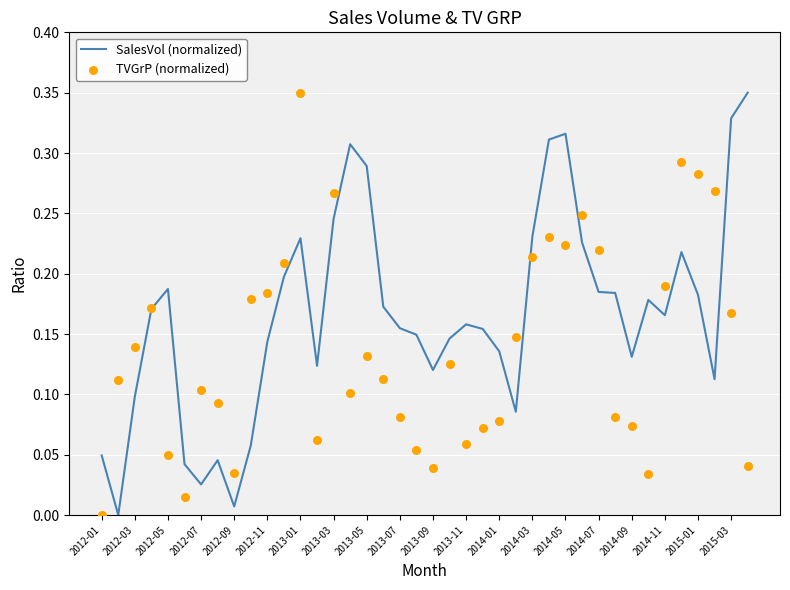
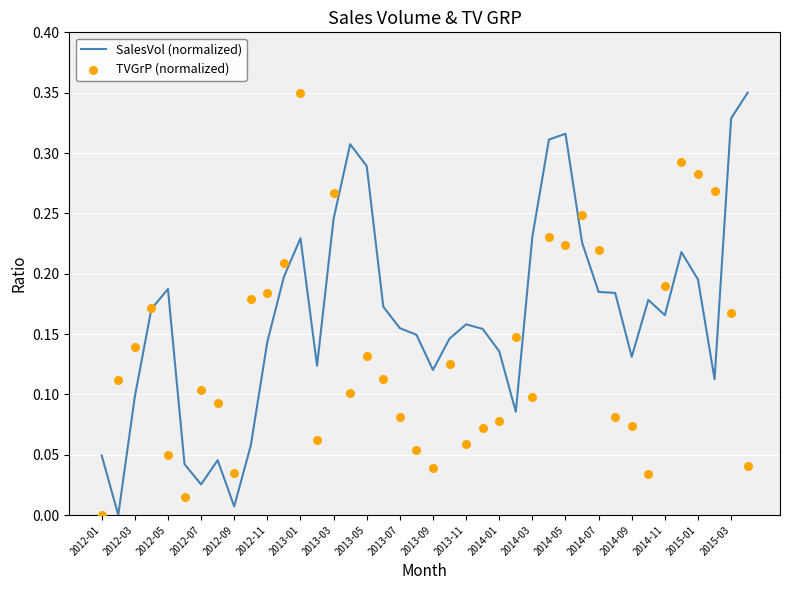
  {
    "SalesVol (normalized)": {
      "2012-01": 0.049,
      "2012-03": 0.098,
      "2012-05": 0.187,
      "2012-07": 0.025,
      "2012-09": 0.007,
      "2012-11": 0.144,
      "2013-01": 0.229,
      "2013-03": 0.246,
      "2013-05": 0.289,
      "2013-07": 0.155,
      "2013-09": 0.120,
      "2013-11": 0.158,
      "2014-01": 0.136,
      "2014-03": 0.231,
      "2014-05": 0.316,
      "2014-07": 0.185,
      "2014-09": 0.131,
      "2014-11": 0.166,
-     "2015-01": 0.182,
+     "2015-01": 0.195,
      "2015-03": 0.329
    },
    "TVGrP (normalized)": {
-     "2014-03": 0.214
+     "2014-03": 0.097
    }
  }
